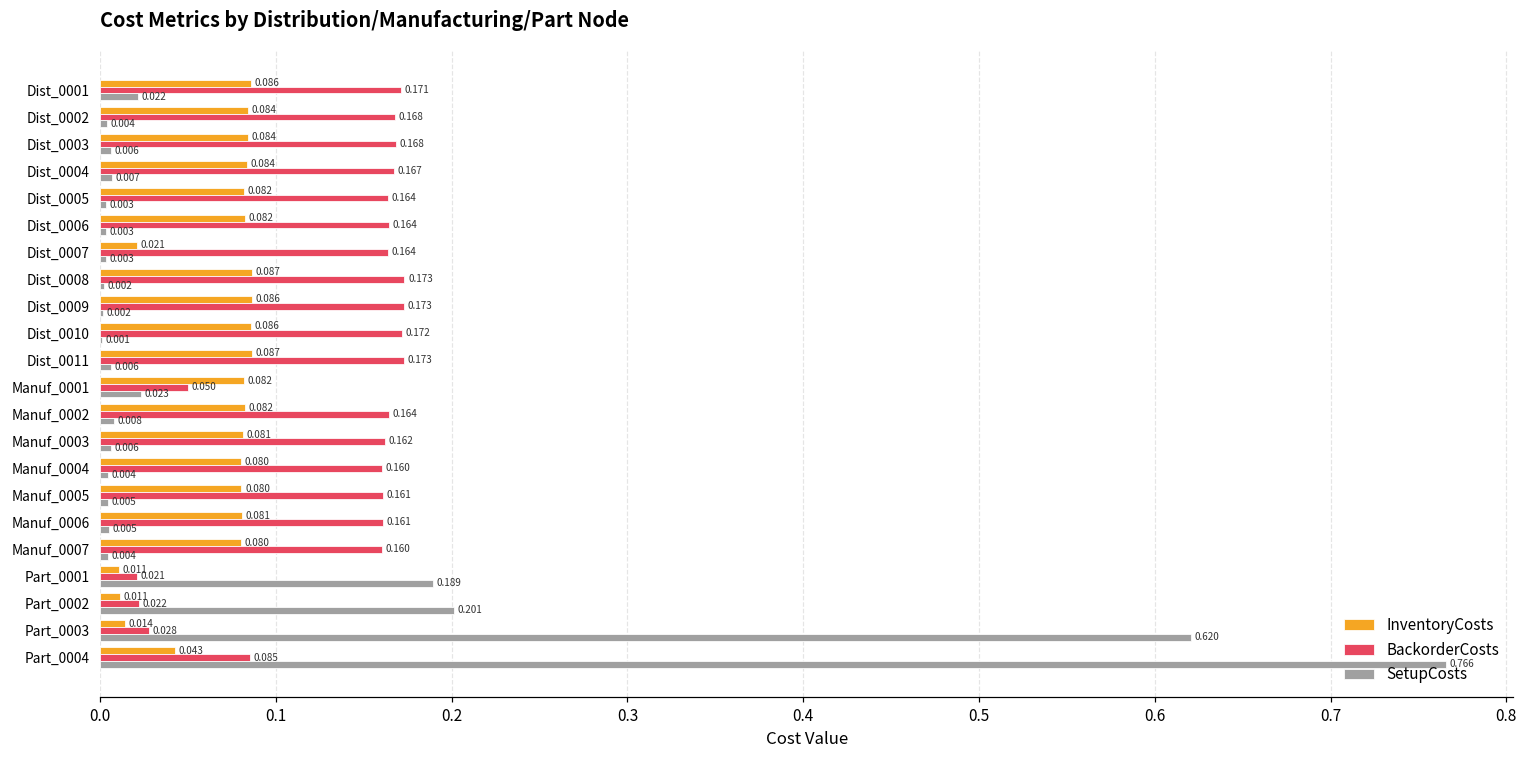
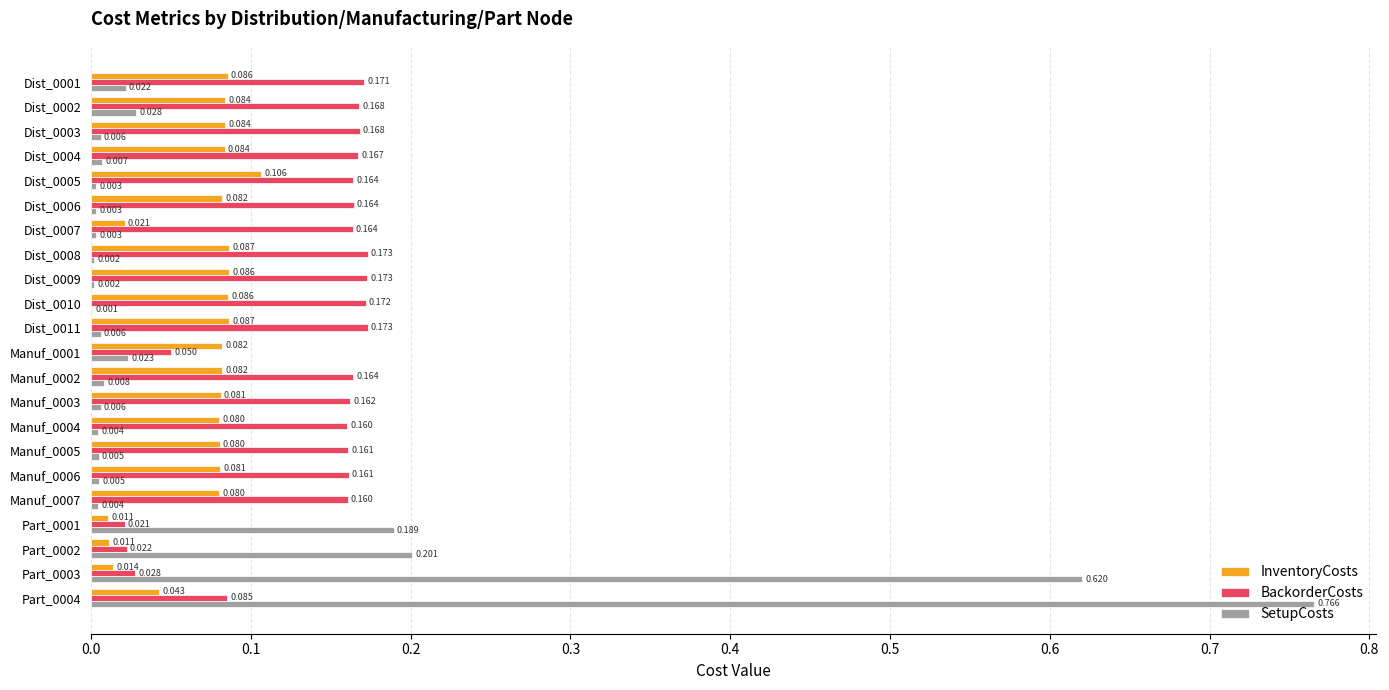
  {
    "InventoryCosts": {
      "Dist_0001": 0.086,
      "Dist_0002": 0.084,
      "Dist_0003": 0.084,
      "Dist_0004": 0.084,
-     "Dist_0005": 0.082,
+     "Dist_0005": 0.106,
      "Dist_0006": 0.082,
      "Dist_0007": 0.021,
      "Dist_0008": 0.087,
      "Dist_0009": 0.086,
      "Dist_0010": 0.086,
      "Dist_0011": 0.087,
      "Manuf_0001": 0.082,
      "Manuf_0002": 0.082,
      "Manuf_0003": 0.081,
      "Manuf_0004": 0.080,
      "Manuf_0005": 0.080,
      "Manuf_0006": 0.081,
      "Manuf_0007": 0.080,
      "Part_0001": 0.011,
      "Part_0002": 0.011,
      "Part_0003": 0.014,
      "Part_0004": 0.043
    },
    "BackorderCosts": {
      "Dist_0001": 0.171,
      "Dist_0002": 0.168,
      "Dist_0003": 0.168,
      "Dist_0004": 0.167,
      "Dist_0005": 0.164,
      "Dist_0006": 0.164,
      "Dist_0007": 0.164,
      "Dist_0008": 0.173,
      "Dist_0009": 0.173,
      "Dist_0010": 0.172,
      "Dist_0011": 0.173,
      "Manuf_0001": 0.050,
      "Manuf_0002": 0.164,
      "Manuf_0003": 0.162,
      "Manuf_0004": 0.160,
      "Manuf_0005": 0.161,
      "Manuf_0006": 0.161,
      "Manuf_0007": 0.160,
      "Part_0001": 0.021,
      "Part_0002": 0.022,
      "Part_0003": 0.028,
      "Part_0004": 0.085
    },
    "SetupCosts": {
      "Dist_0001": 0.022,
-     "Dist_0002": 0.004,
+     "Dist_0002": 0.028,
      "Dist_0003": 0.006,
      "Dist_0004": 0.007,
      "Dist_0005": 0.003,
      "Dist_0006": 0.003,
      "Dist_0007": 0.003,
      "Dist_0008": 0.002,
      "Dist_0009": 0.002,
      "Dist_0010": 0.001,
      "Dist_0011": 0.006,
      "Manuf_0001": 0.023,
      "Manuf_0002": 0.008,
      "Manuf_0003": 0.006,
      "Manuf_0004": 0.004,
      "Manuf_0005": 0.005,
      "Manuf_0006": 0.005,
      "Manuf_0007": 0.004,
      "Part_0001": 0.189,
      "Part_0002": 0.201,
      "Part_0003": 0.620,
      "Part_0004": 0.766
    }
  }
